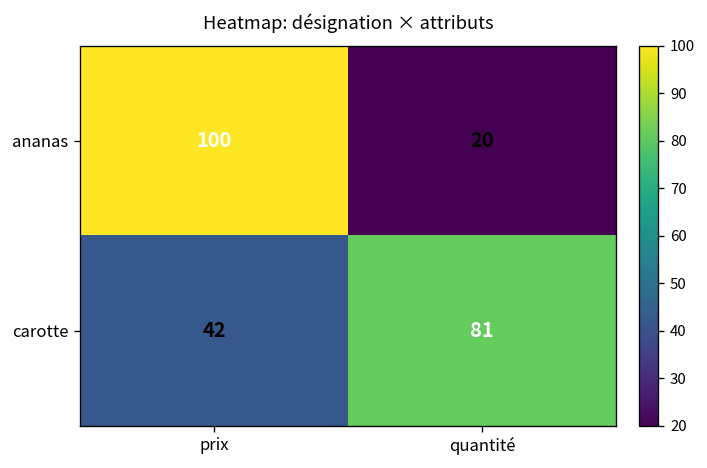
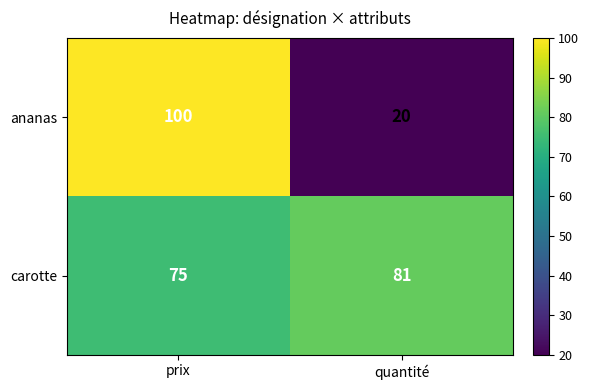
  {
    "ananas": {
      "prix": 100,
      "quantité": 20
    },
    "carotte": {
-     "prix": 42,
+     "prix": 75,
      "quantité": 81
    }
  }
